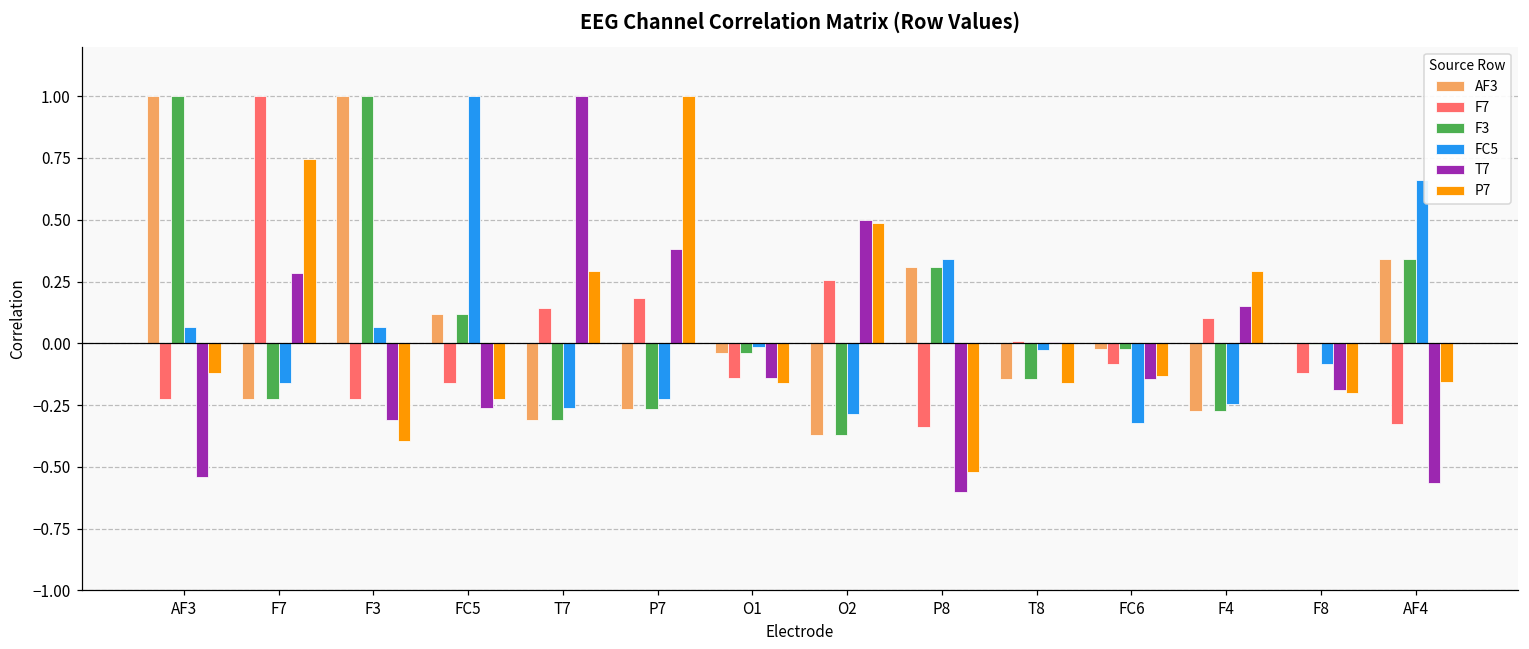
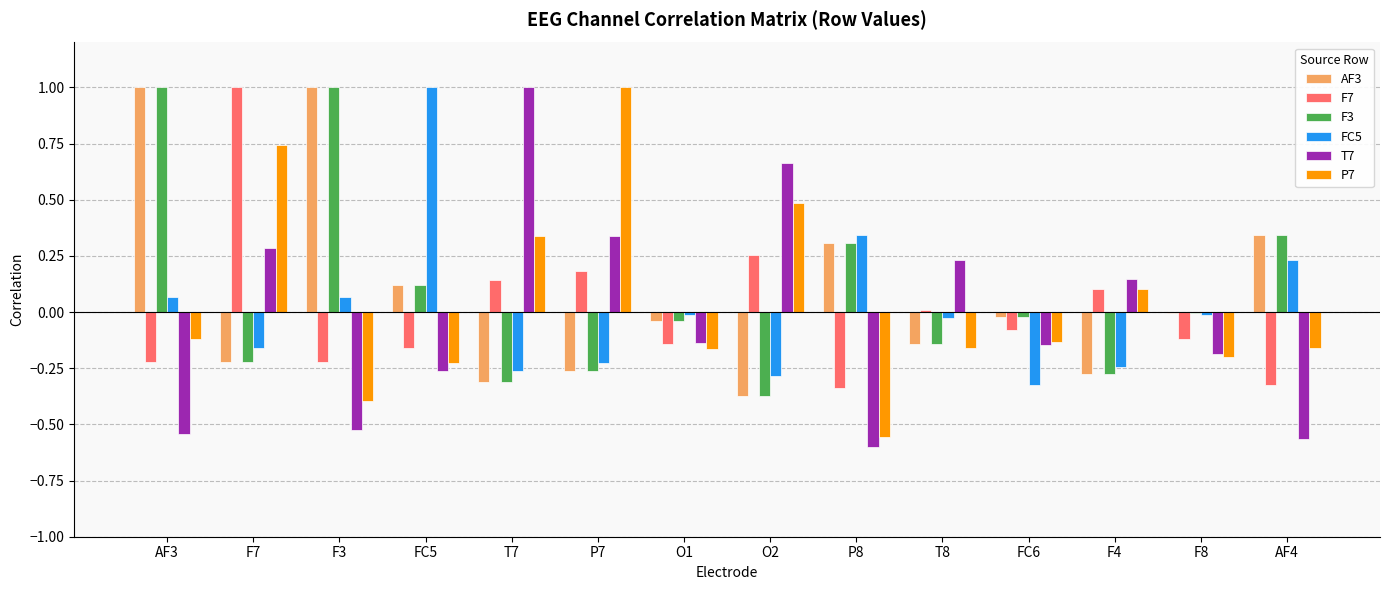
  {
    "F3": {
      "AF3": 1.00,
      "F7": -0.22,
      "F3": 1.00,
      "FC5": 0.12,
      "T7": -0.31,
      "P7": -0.26,
      "O1": -0.04,
      "O2": -0.37,
      "P8": 0.31,
      "T8": -0.14,
      "FC6": -0.02,
      "F4": -0.28,
      "AF4": 0.34
    },
    "FC5": {
      "AF3": 0.07,
      "F7": -0.16,
      "F3": 0.07,
      "FC5": 1.00,
      "T7": -0.26,
      "P7": -0.23,
      "O1": -0.01,
      "O2": -0.29,
      "P8": 0.34,
      "T8": -0.03,
      "FC6": -0.32,
      "F4": -0.25,
-     "F8": -0.08,
-     "AF4": 0.66
+     "F8": -0.01,
+     "AF4": 0.23
    },
    "T7": {
      "AF3": -0.54,
      "F7": 0.29,
-     "F3": -0.31,
+     "F3": -0.53,
      "FC5": -0.26,
      "T7": 1.00,
-     "P7": 0.38,
+     "P7": 0.34,
      "O1": -0.14,
-     "O2": 0.50,
+     "O2": 0.66,
      "P8": -0.60,
-     "T8": 0.01,
+     "T8": 0.23,
      "FC6": -0.15,
      "F4": 0.15,
      "F8": -0.19,
      "AF4": -0.57
    },
    "P7": {
      "AF3": -0.12,
      "F7": 0.74,
      "F3": -0.40,
      "FC5": -0.23,
-     "T7": 0.29,
+     "T7": 0.34,
      "P7": 1.00,
      "O1": -0.16,
      "O2": 0.49,
-     "P8": -0.52,
+     "P8": -0.56,
      "T8": -0.16,
      "FC6": -0.13,
-     "F4": 0.29,
+     "F4": 0.10,
      "F8": -0.20,
      "AF4": -0.16
    }
  }
